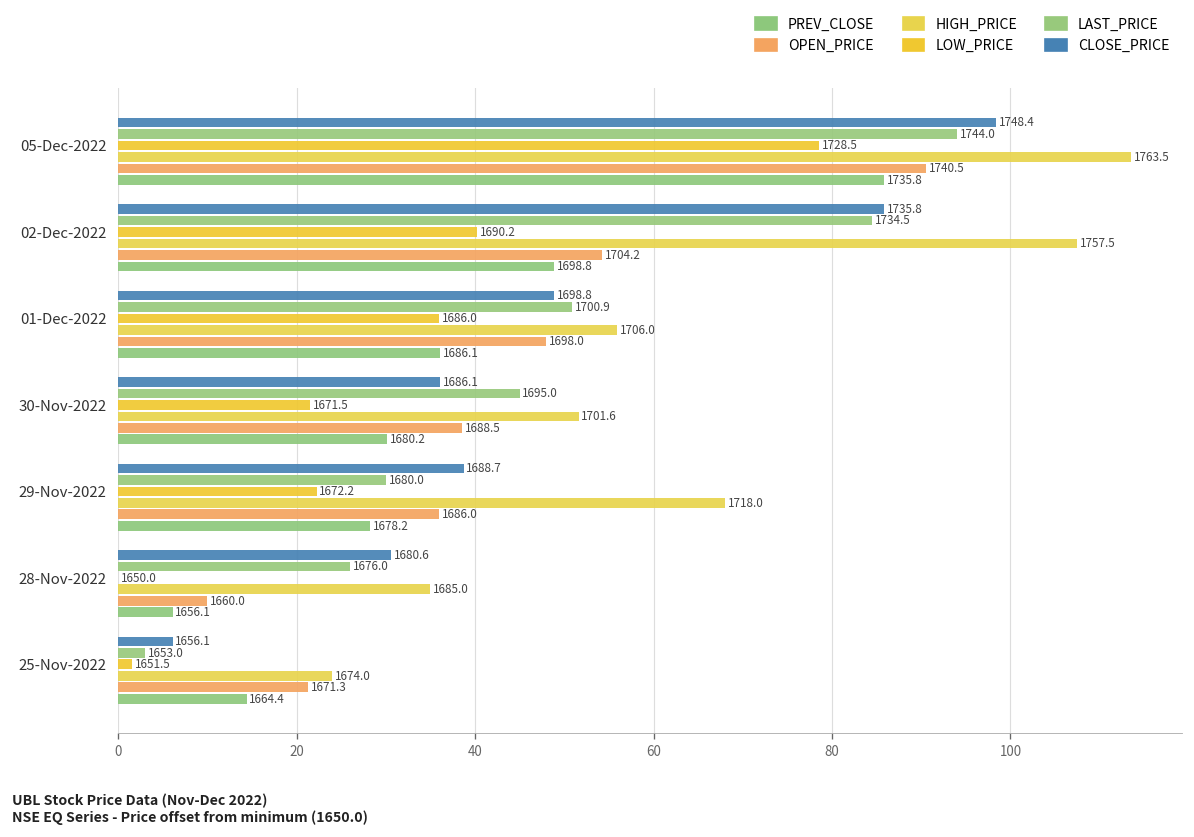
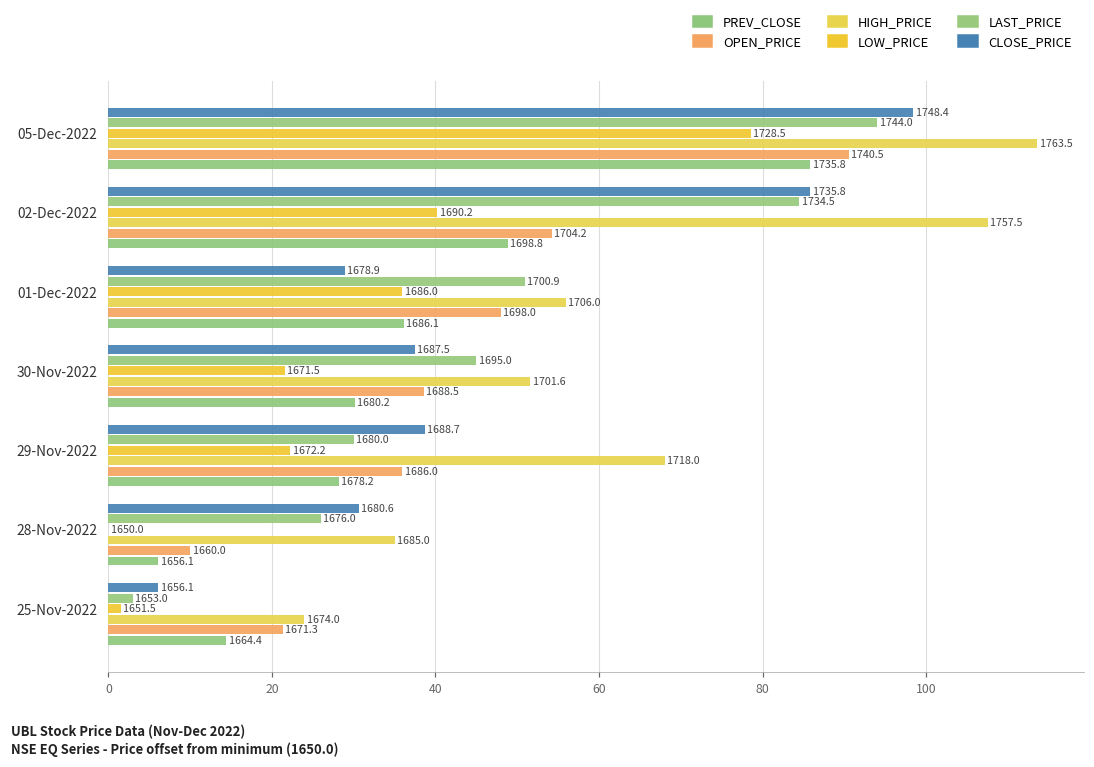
  {
    "CLOSE_PRICE": {
-     "01-Dec-2022": 1698.8,
-     "30-Nov-2022": 1686.1
+     "01-Dec-2022": 1678.9,
+     "30-Nov-2022": 1687.5
    }
  }
